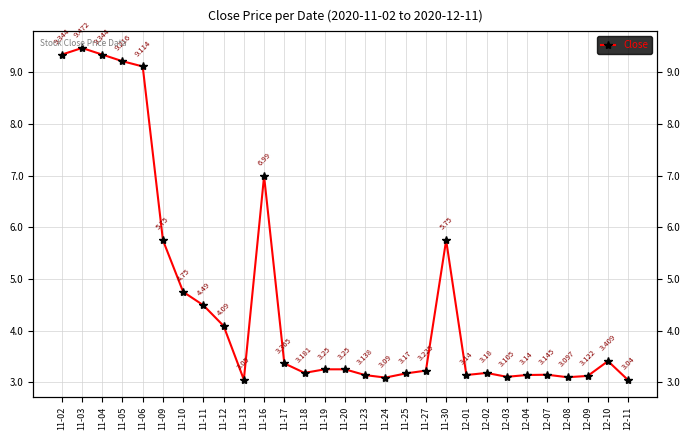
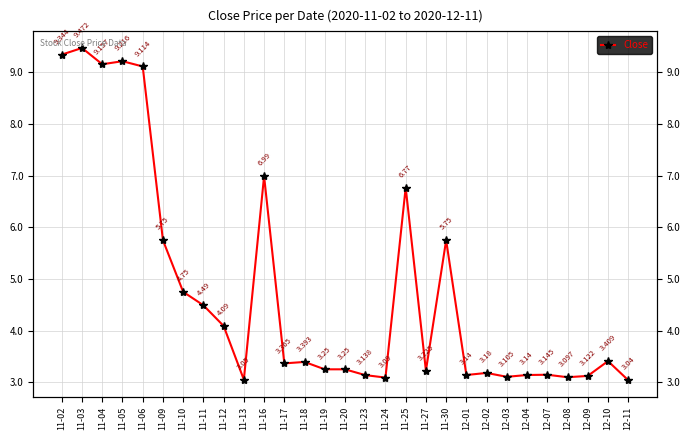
  {
    "11-03": 9.472,
-   "11-04": 9.344,
+   "11-04": 9.157,
    "11-06": 9.114,
    "11-09": 5.75,
    "11-10": 4.75,
    "11-11": 4.49,
    "11-12": 4.09,
    "11-13": 3.05,
    "11-16": 6.99,
    "11-17": 3.365,
-   "11-18": 3.181,
+   "11-18": 3.393,
    "11-19": 3.25,
    "11-20": 3.25,
    "11-23": 3.138,
    "11-24": 3.09,
-   "11-25": 3.17,
+   "11-25": 6.77,
    "11-27": 3.225,
    "11-30": 5.75,
    "12-01": 3.14,
    "12-02": 3.18,
    "12-03": 3.105,
    "12-04": 3.14,
    "12-07": 3.145,
    "12-08": 3.097,
    "12-09": 3.122,
    "12-10": 3.409,
    "12-11": 3.04
  }
